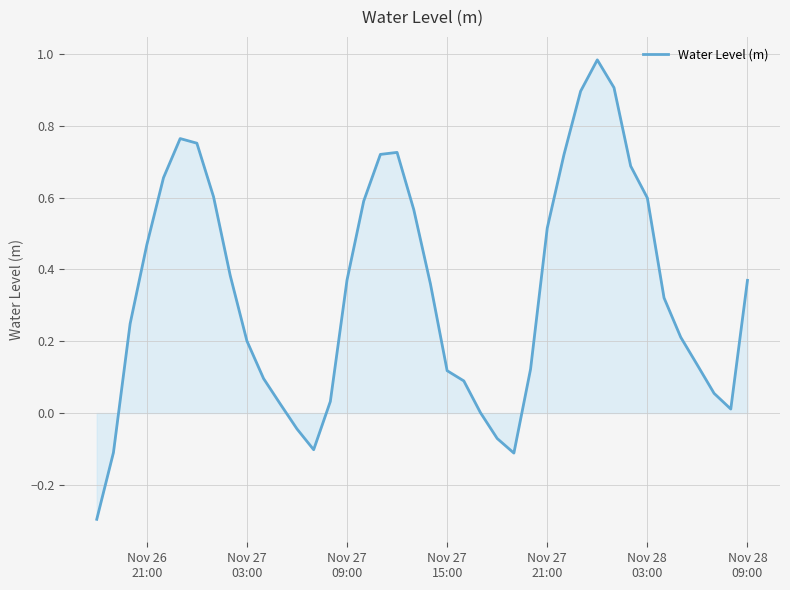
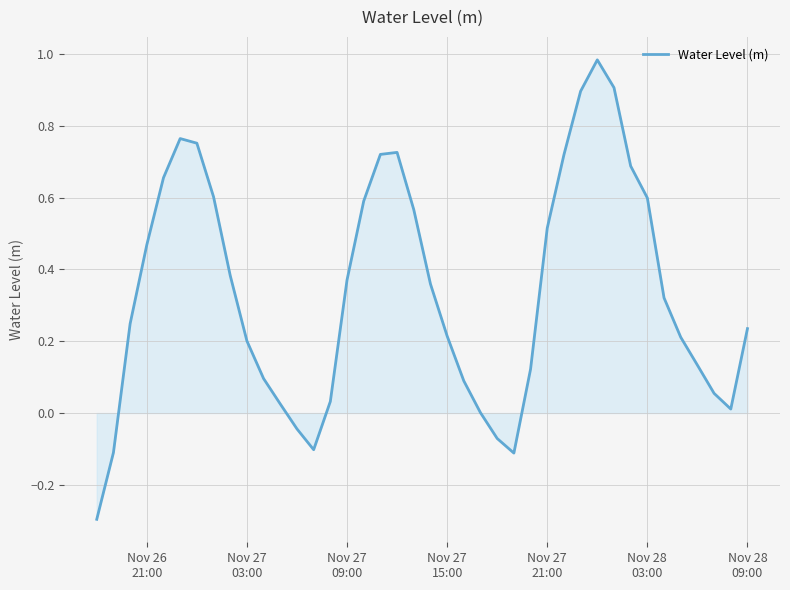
  {
    "Water Level (m)": {
-     "Nov 27 15:00": 0.12,
-     "Nov 28 09:00": 0.37
+     "Nov 27 15:00": 0.21,
+     "Nov 28 09:00": 0.24
    }
  }
